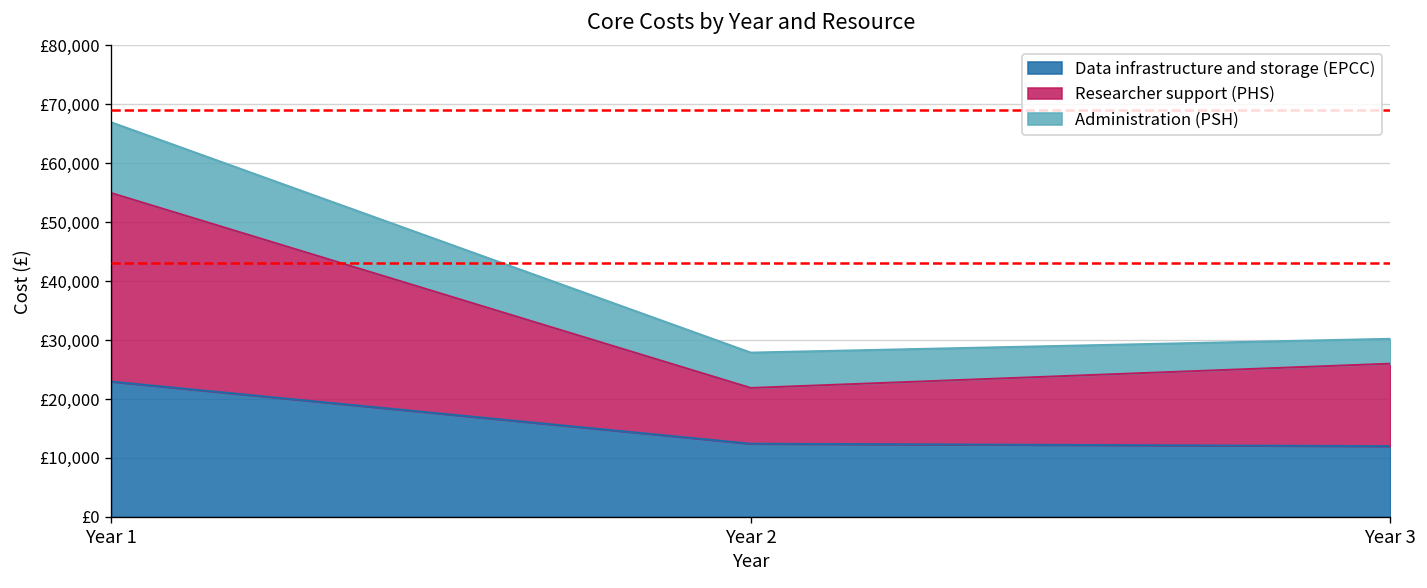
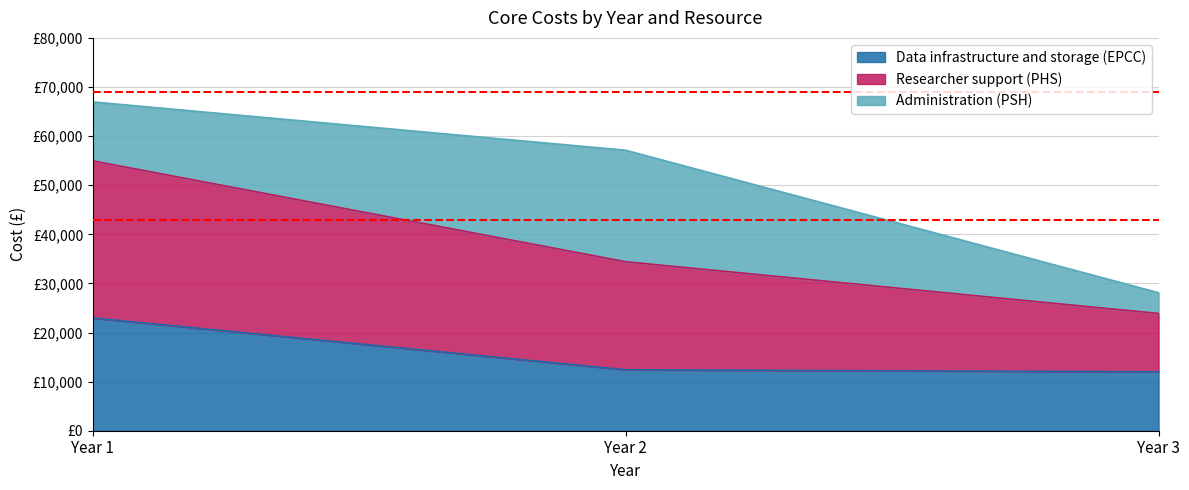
  {
    "Data infrastructure and storage (EPCC)": {
      "Year 1": "£23,000",
      "Year 2": "£12,000",
      "Year 3": "£12,000"
    },
    "Researcher support (PHS)": {
      "Year 1": "£32,000",
-     "Year 2": "£9,000",
-     "Year 3": "£14,000"
+     "Year 2": "£22,000",
+     "Year 3": "£12,000"
    },
    "Administration (PSH)": {
      "Year 1": "£12,000",
-     "Year 2": "£6,000",
+     "Year 2": "£23,000",
      "Year 3": "£4,000"
    }
  }
